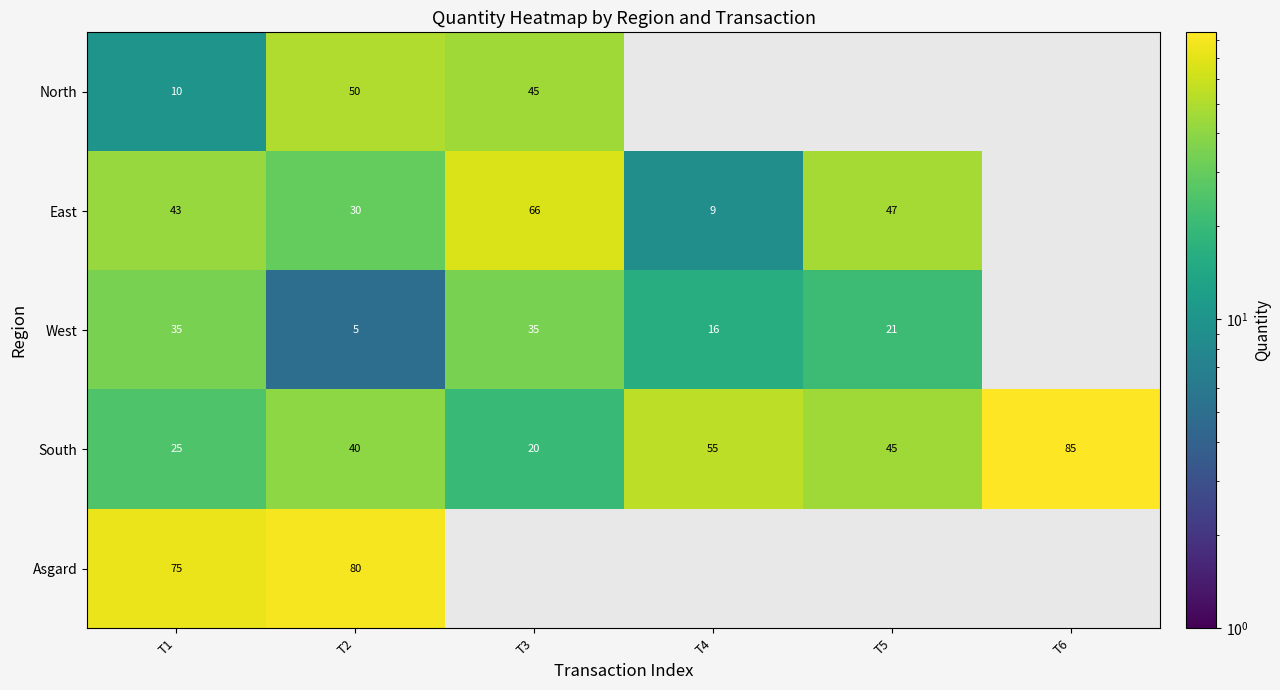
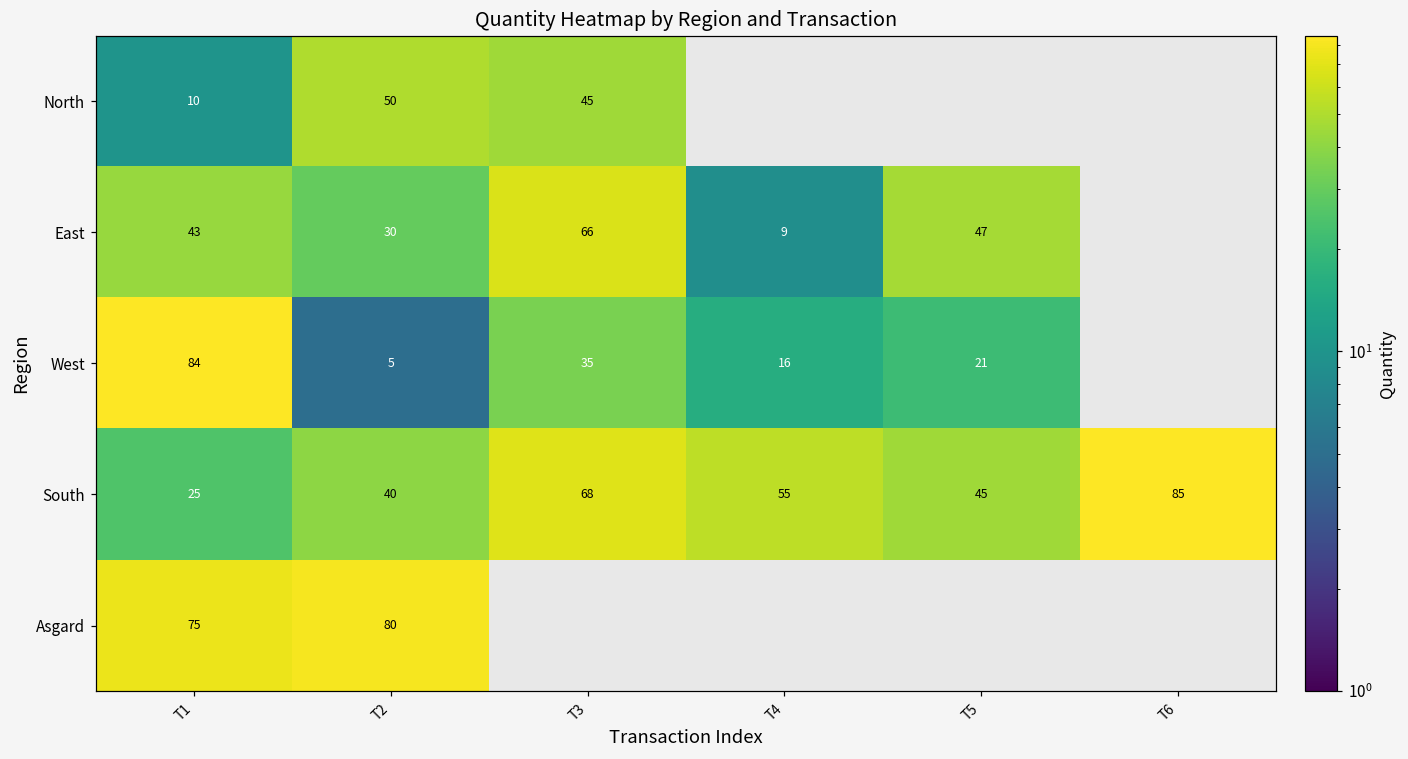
  {
    "North": {
      "T1": 10,
      "T2": 50,
      "T3": 45
    },
    "East": {
      "T1": 43,
      "T2": 30,
      "T3": 66,
      "T4": 9,
      "T5": 47
    },
    "West": {
-     "T1": 35,
+     "T1": 84,
      "T2": 5,
      "T3": 35,
      "T4": 16,
      "T5": 21
    },
    "South": {
      "T1": 25,
      "T2": 40,
-     "T3": 20,
+     "T3": 68,
      "T4": 55,
      "T5": 45,
      "T6": 85
    },
    "Asgard": {
      "T1": 75,
      "T2": 80
    }
  }
